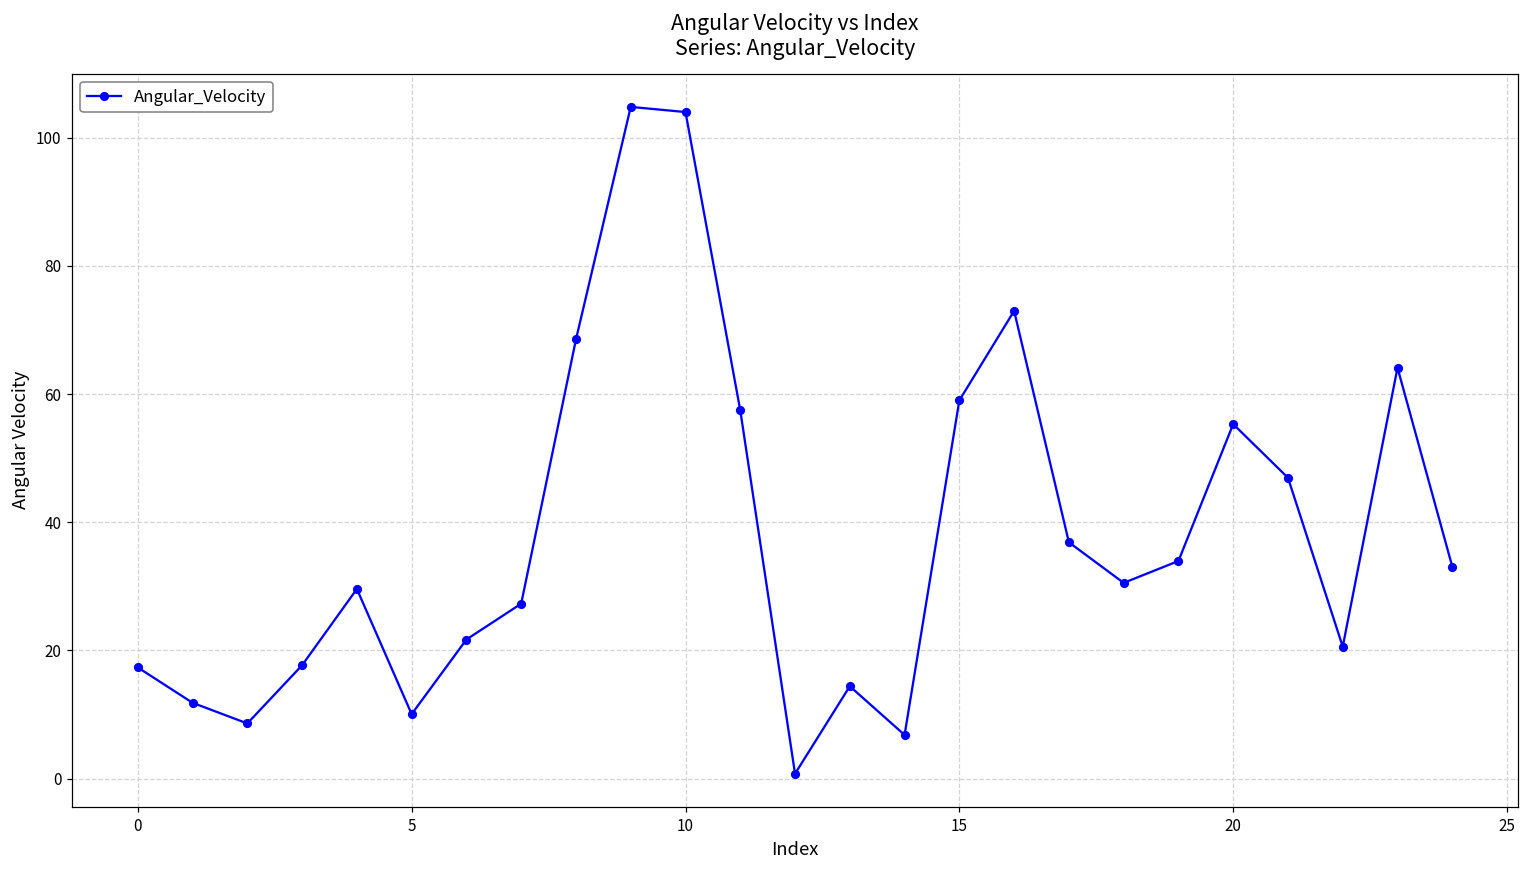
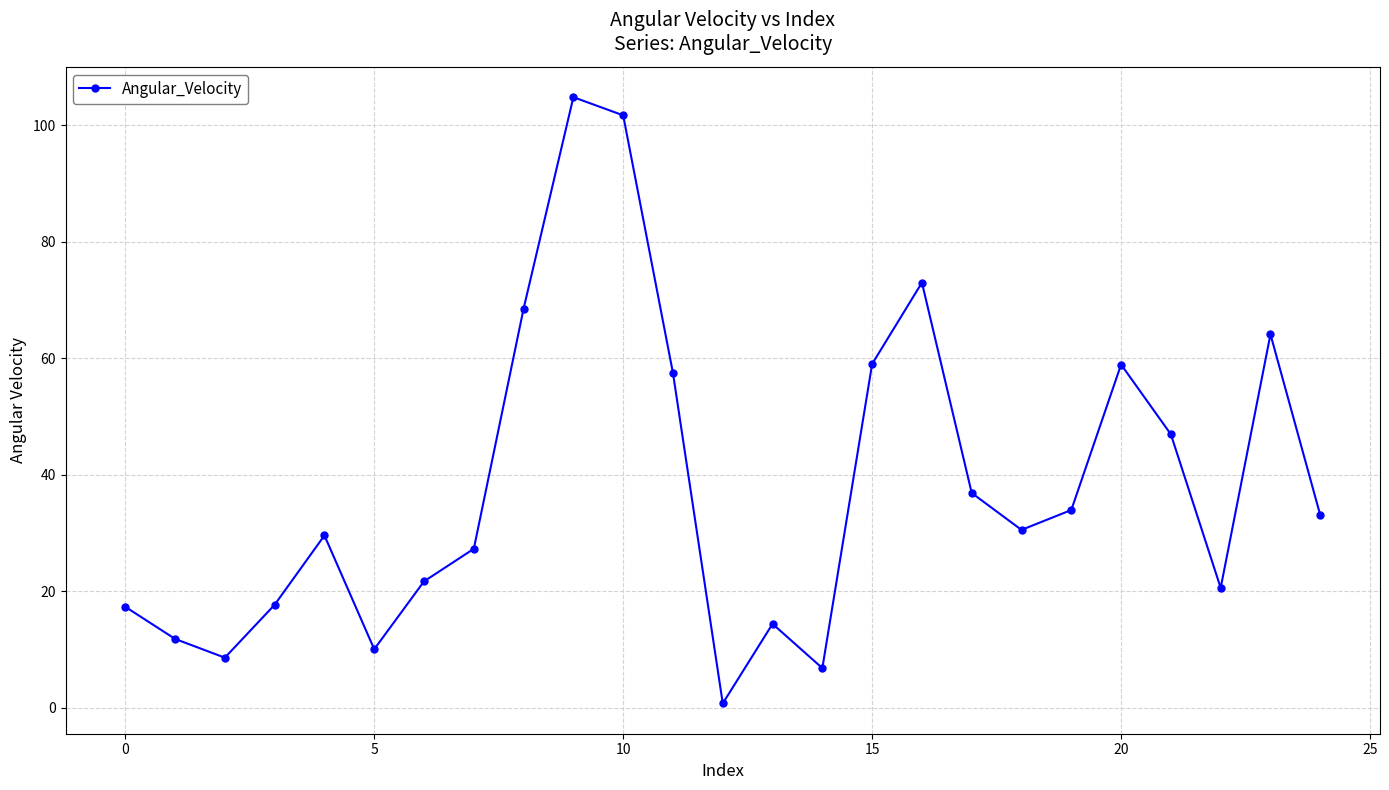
  {
    "0": 17,
    "5": 10,
-   "10": 104,
+   "10": 102,
    "15": 59,
-   "20": 55
+   "20": 59
  }
